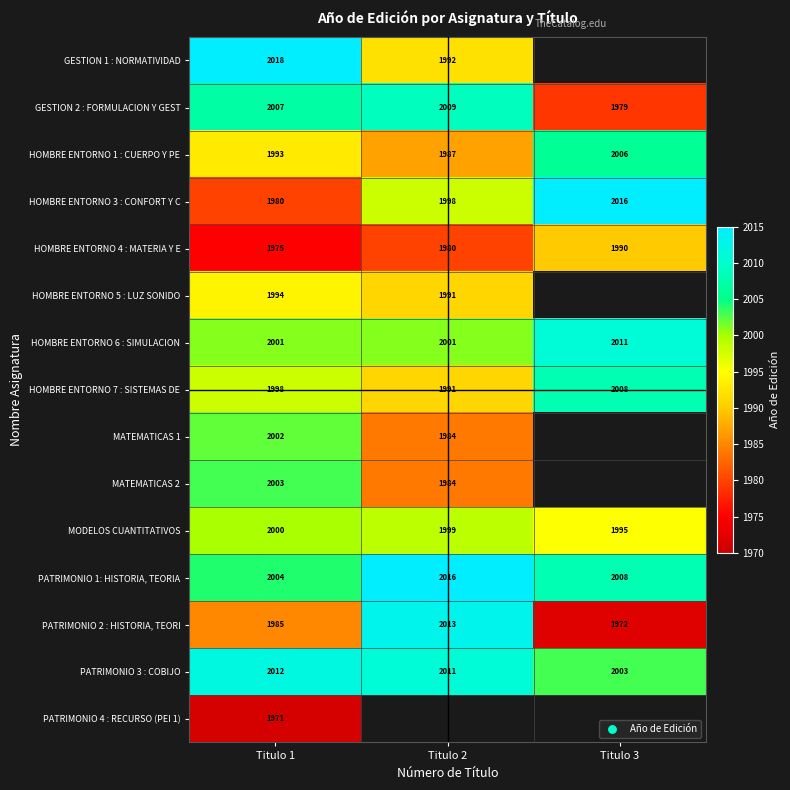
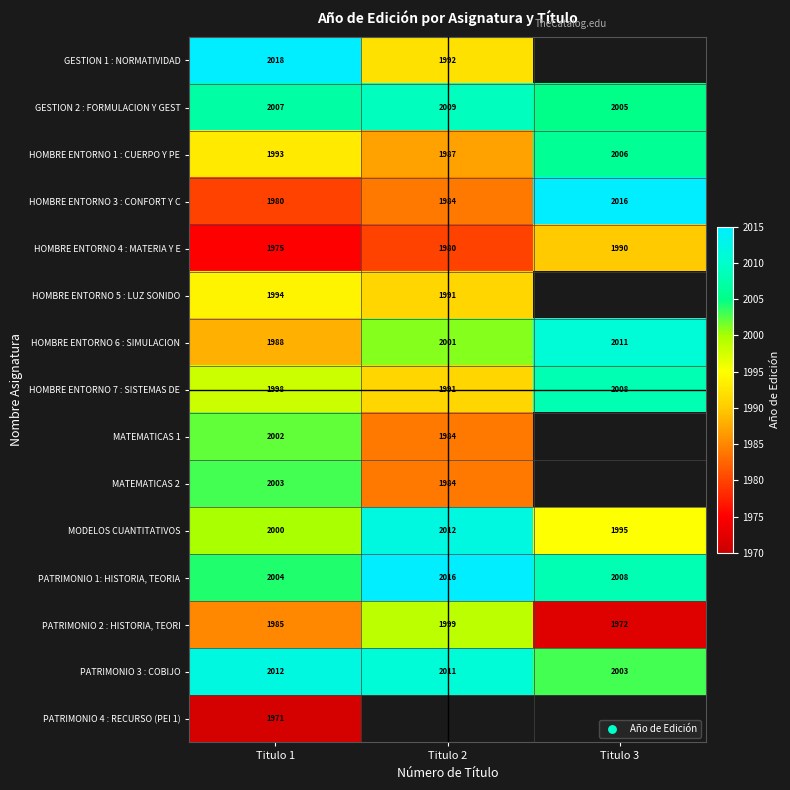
  {
    "GESTION 1 : NORMATIVIDAD": {
      "Titulo 1": 2018,
      "Titulo 2": 1992
    },
    "GESTION 2 : FORMULACION Y GEST": {
      "Titulo 1": 2007,
      "Titulo 2": 2009,
-     "Titulo 3": 1979
+     "Titulo 3": 2005
    },
    "HOMBRE ENTORNO 1 : CUERPO Y PE": {
      "Titulo 1": 1993,
      "Titulo 2": 1987,
      "Titulo 3": 2006
    },
    "HOMBRE ENTORNO 3 : CONFORT Y C": {
      "Titulo 1": 1980,
-     "Titulo 2": 1998,
+     "Titulo 2": 1984,
      "Titulo 3": 2016
    },
    "HOMBRE ENTORNO 4 : MATERIA Y E": {
      "Titulo 1": 1975,
      "Titulo 2": 1980,
      "Titulo 3": 1990
    },
    "HOMBRE ENTORNO 5 : LUZ SONIDO": {
      "Titulo 1": 1994,
      "Titulo 2": 1991
    },
    "HOMBRE ENTORNO 6 : SIMULACION": {
-     "Titulo 1": 2001,
+     "Titulo 1": 1988,
      "Titulo 2": 2001,
      "Titulo 3": 2011
    },
    "HOMBRE ENTORNO 7 : SISTEMAS DE": {
      "Titulo 1": 1998,
      "Titulo 2": 1991,
      "Titulo 3": 2008
    },
    "MATEMATICAS 1": {
      "Titulo 1": 2002,
      "Titulo 2": 1984
    },
    "MATEMATICAS 2": {
      "Titulo 1": 2003,
      "Titulo 2": 1984
    },
    "MODELOS CUANTITATIVOS": {
      "Titulo 1": 2000,
-     "Titulo 2": 1999,
+     "Titulo 2": 2012,
      "Titulo 3": 1995
    },
    "PATRIMONIO 1: HISTORIA, TEORIA": {
      "Titulo 1": 2004,
      "Titulo 2": 2016,
      "Titulo 3": 2008
    },
    "PATRIMONIO 2 : HISTORIA, TEORI": {
      "Titulo 1": 1985,
-     "Titulo 2": 2013,
+     "Titulo 2": 1999,
      "Titulo 3": 1972
    },
    "PATRIMONIO 3 : COBIJO": {
      "Titulo 1": 2012,
      "Titulo 2": 2011,
      "Titulo 3": 2003
    },
    "PATRIMONIO 4 : RECURSO (PEI 1)": {
      "Titulo 1": 1971
    }
  }
